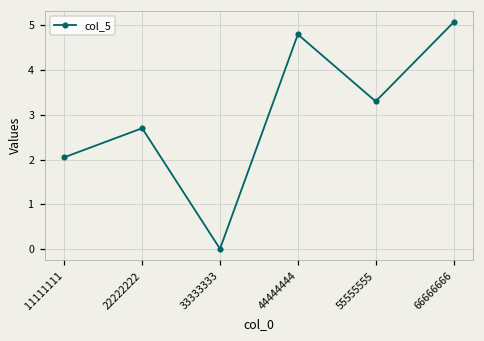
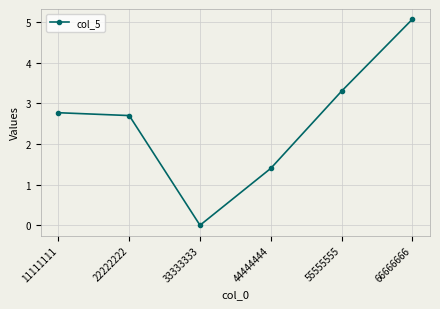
  {
-   "11111111": 2.1,
+   "11111111": 2.8,
    "22222222": 2.7,
    "33333333": 0.0,
-   "44444444": 4.8,
+   "44444444": 1.4,
    "55555555": 3.3,
    "66666666": 5.1
  }
